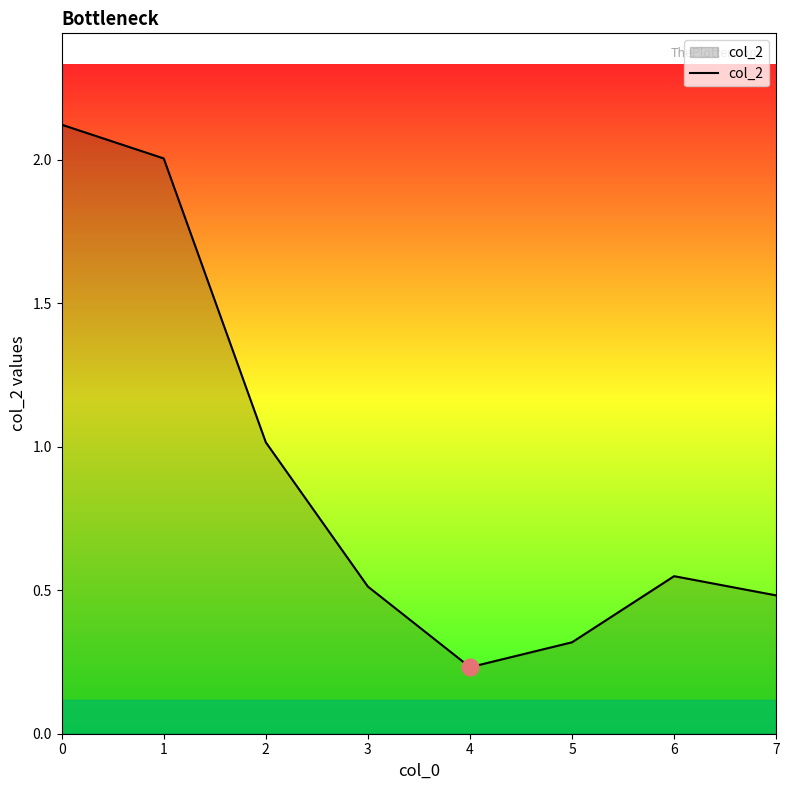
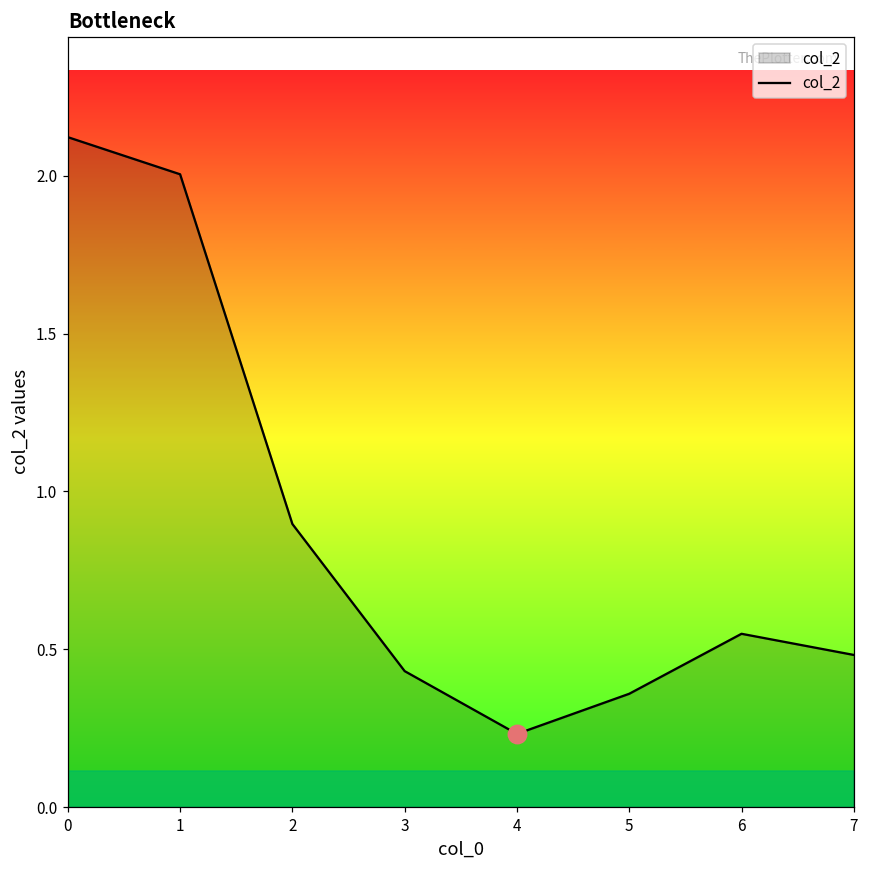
  {
    "col_2": {
      "0": 2.12,
      "1": 2.01,
-     "2": 1.02,
-     "3": 0.51,
-     "5": 0.32,
+     "2": 0.90,
+     "3": 0.43,
+     "5": 0.36,
      "6": 0.55,
      "7": 0.48
    }
  }
